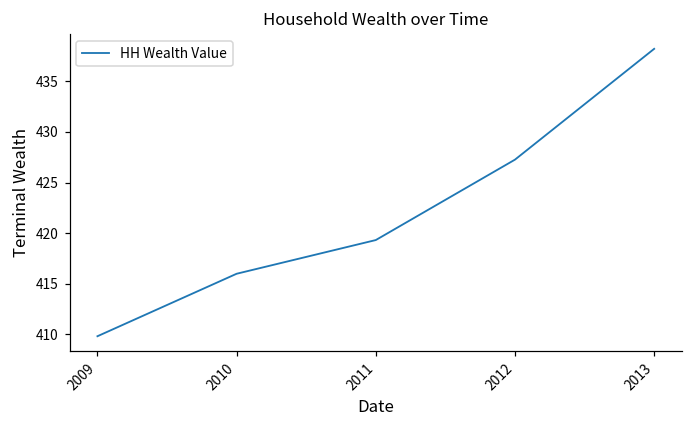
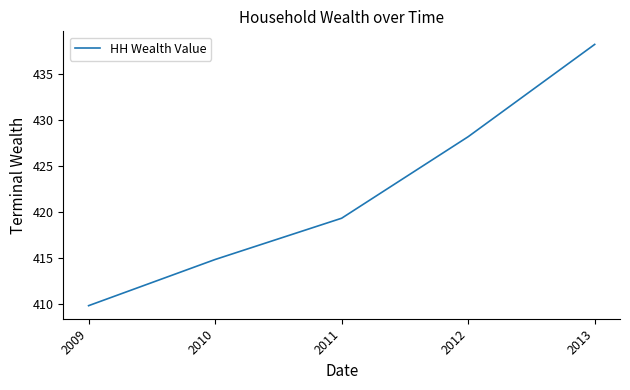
  {
    "2009": 410,
-   "2010": 416,
+   "2010": 415,
    "2011": 419,
-   "2012": 427,
+   "2012": 428,
    "2013": 438
  }
